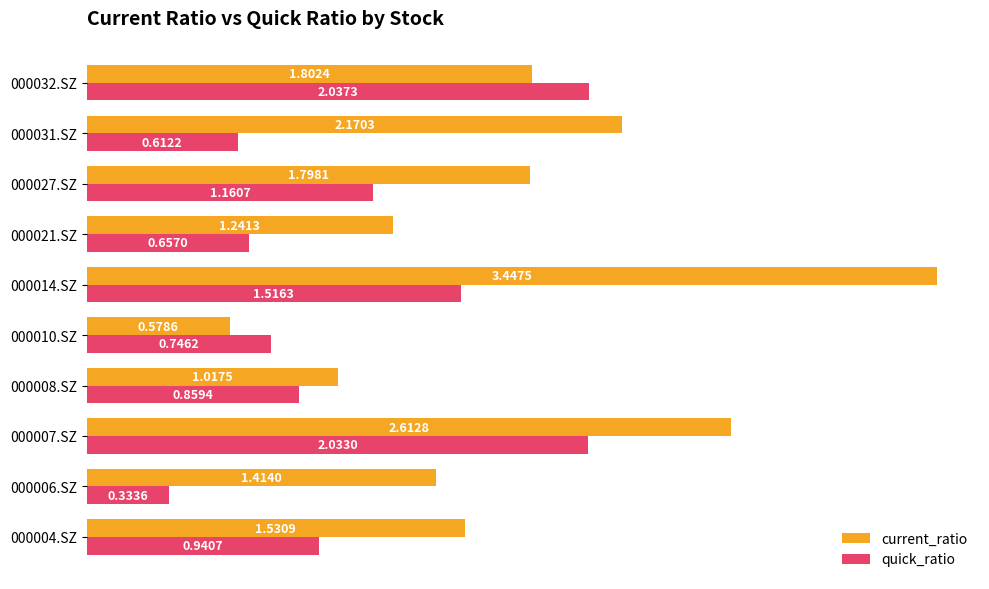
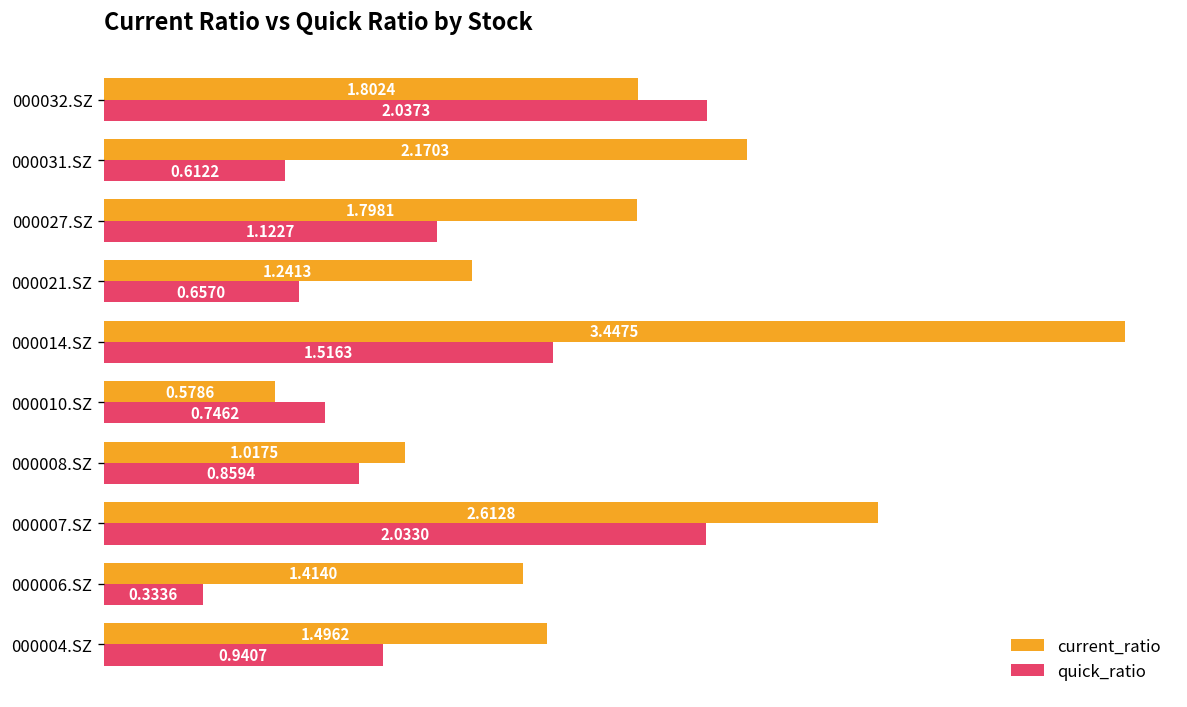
  {
    "current_ratio": {
      "000032.SZ": 1.8024,
      "000031.SZ": 2.1703,
      "000027.SZ": 1.7981,
      "000021.SZ": 1.2413,
      "000014.SZ": 3.4475,
      "000010.SZ": 0.5786,
      "000008.SZ": 1.0175,
      "000007.SZ": 2.6128,
      "000006.SZ": 1.4140,
-     "000004.SZ": 1.5309
+     "000004.SZ": 1.4962
    },
    "quick_ratio": {
      "000032.SZ": 2.0373,
      "000031.SZ": 0.6122,
-     "000027.SZ": 1.1607,
+     "000027.SZ": 1.1227,
      "000021.SZ": 0.6570,
      "000014.SZ": 1.5163,
      "000010.SZ": 0.7462,
      "000008.SZ": 0.8594,
      "000007.SZ": 2.0330,
      "000006.SZ": 0.3336,
      "000004.SZ": 0.9407
    }
  }
